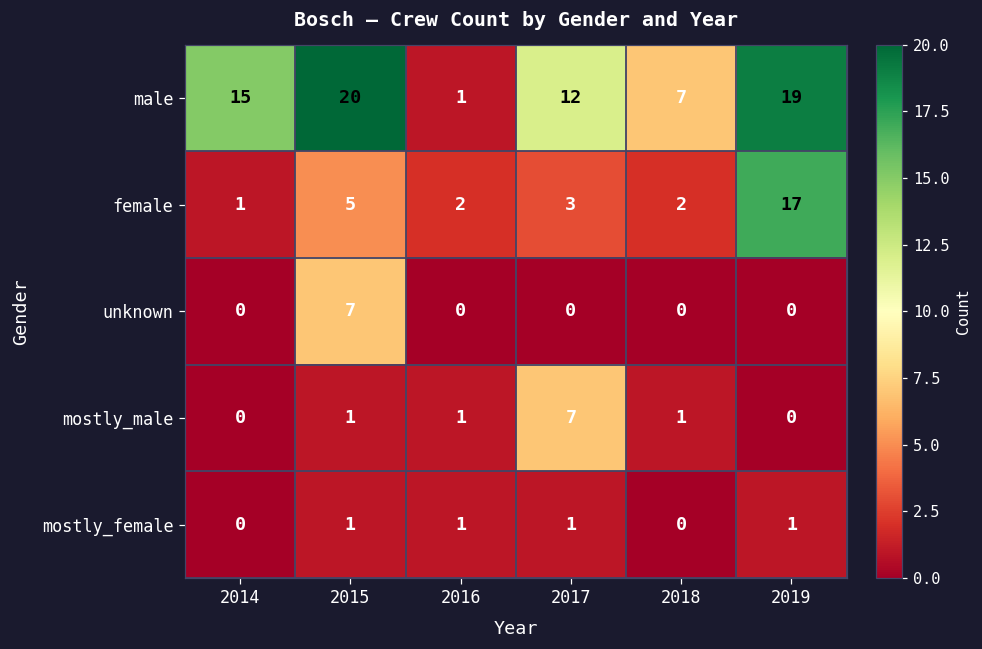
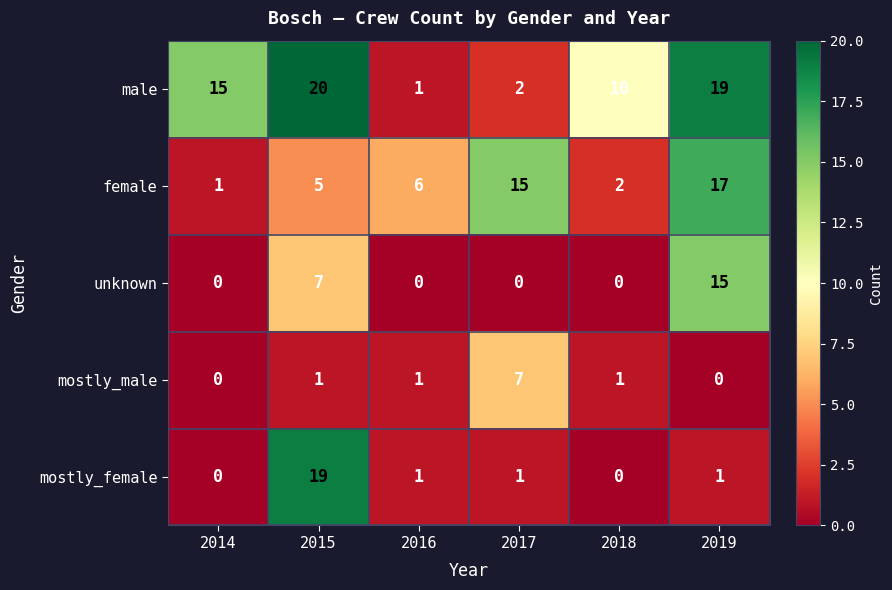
  {
    "male": {
      "2014": 15,
      "2015": 20,
      "2016": 1,
-     "2017": 12,
-     "2018": 7,
+     "2017": 2,
+     "2018": 10,
      "2019": 19
    },
    "female": {
      "2014": 1,
      "2015": 5,
-     "2016": 2,
-     "2017": 3,
+     "2016": 6,
+     "2017": 15,
      "2018": 2,
      "2019": 17
    },
    "unknown": {
      "2014": 0,
      "2015": 7,
      "2016": 0,
      "2017": 0,
      "2018": 0,
-     "2019": 0
+     "2019": 15
    },
    "mostly_male": {
      "2014": 0,
      "2015": 1,
      "2016": 1,
      "2017": 7,
      "2018": 1,
      "2019": 0
    },
    "mostly_female": {
      "2014": 0,
-     "2015": 1,
+     "2015": 19,
      "2016": 1,
      "2017": 1,
      "2018": 0,
      "2019": 1
    }
  }
